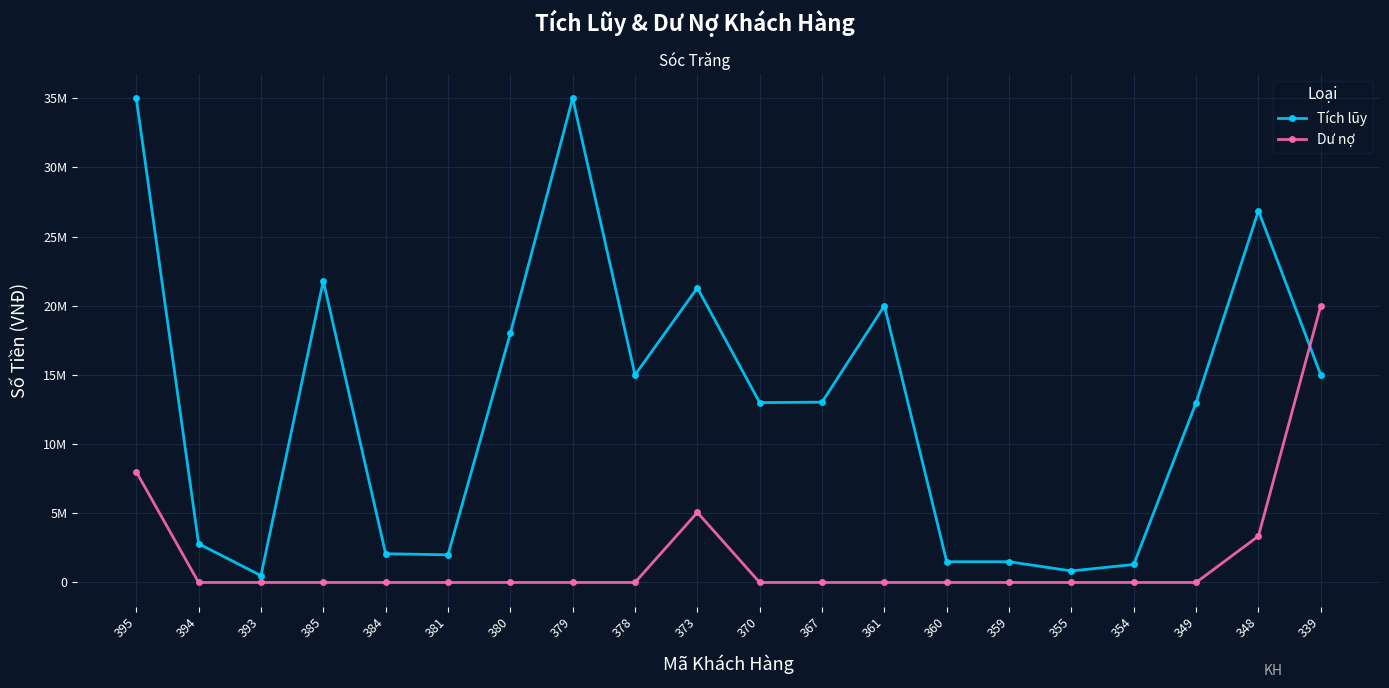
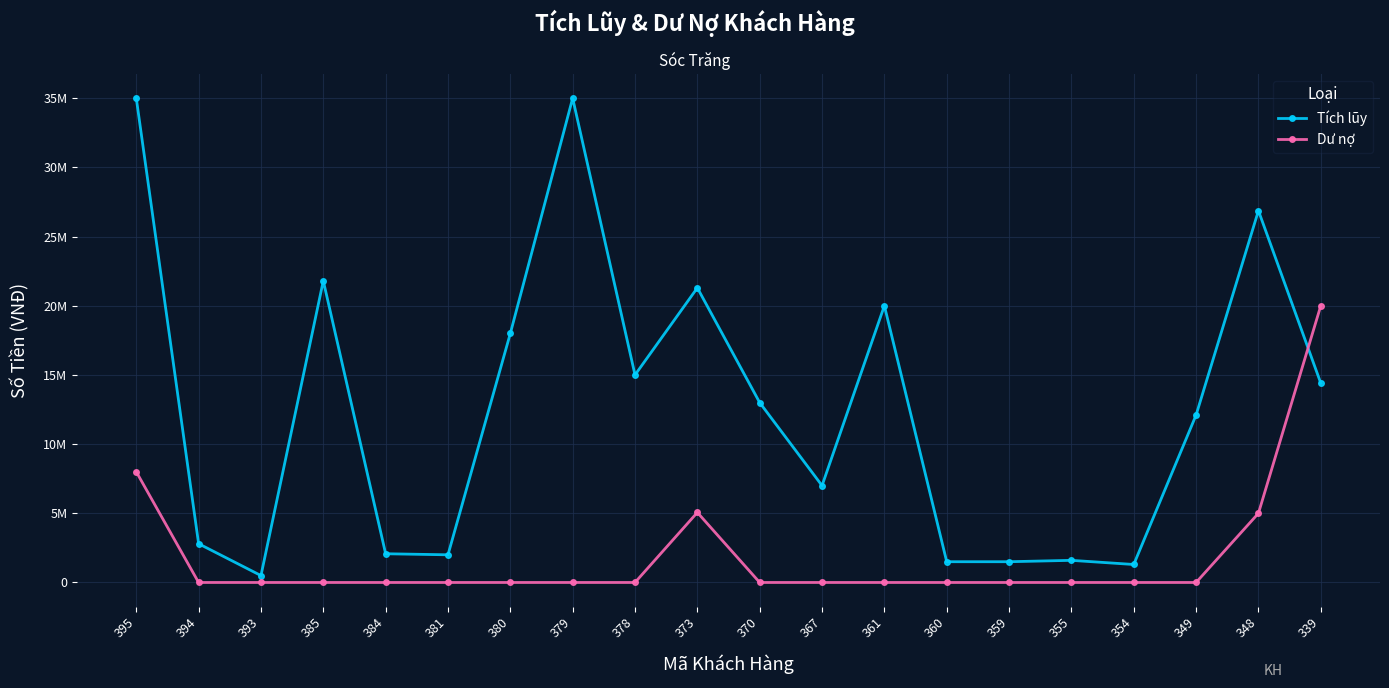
  {
    "Tích lũy": {
      "395": 35000000,
      "394": 2800000,
      "393": 500000,
      "385": 21800000,
      "384": 2100000,
      "381": 2000000,
      "380": 18000000,
      "379": 35000000,
      "378": 15000000,
      "373": 21300000,
      "370": 13000000,
-     "367": 13000000,
+     "367": 7000000,
      "361": 20000000,
      "360": 1500000,
      "359": 1500000,
-     "355": 800000,
+     "355": 1600000,
      "354": 1300000,
-     "349": 13000000,
+     "349": 12100000,
      "348": 26900000,
-     "339": 15000000
+     "339": 14400000
    },
    "Dư nợ": {
      "395": 8000000,
      "394": 0,
      "393": 0,
      "385": 0,
      "384": 0,
      "381": 0,
      "380": 0,
      "379": 0,
      "378": 0,
      "373": 5100000,
      "370": 0,
      "367": 0,
      "361": 0,
      "360": 0,
      "359": 0,
      "355": 0,
      "354": 0,
      "349": 0,
-     "348": 3400000,
+     "348": 5000000,
      "339": 20000000
    }
  }
